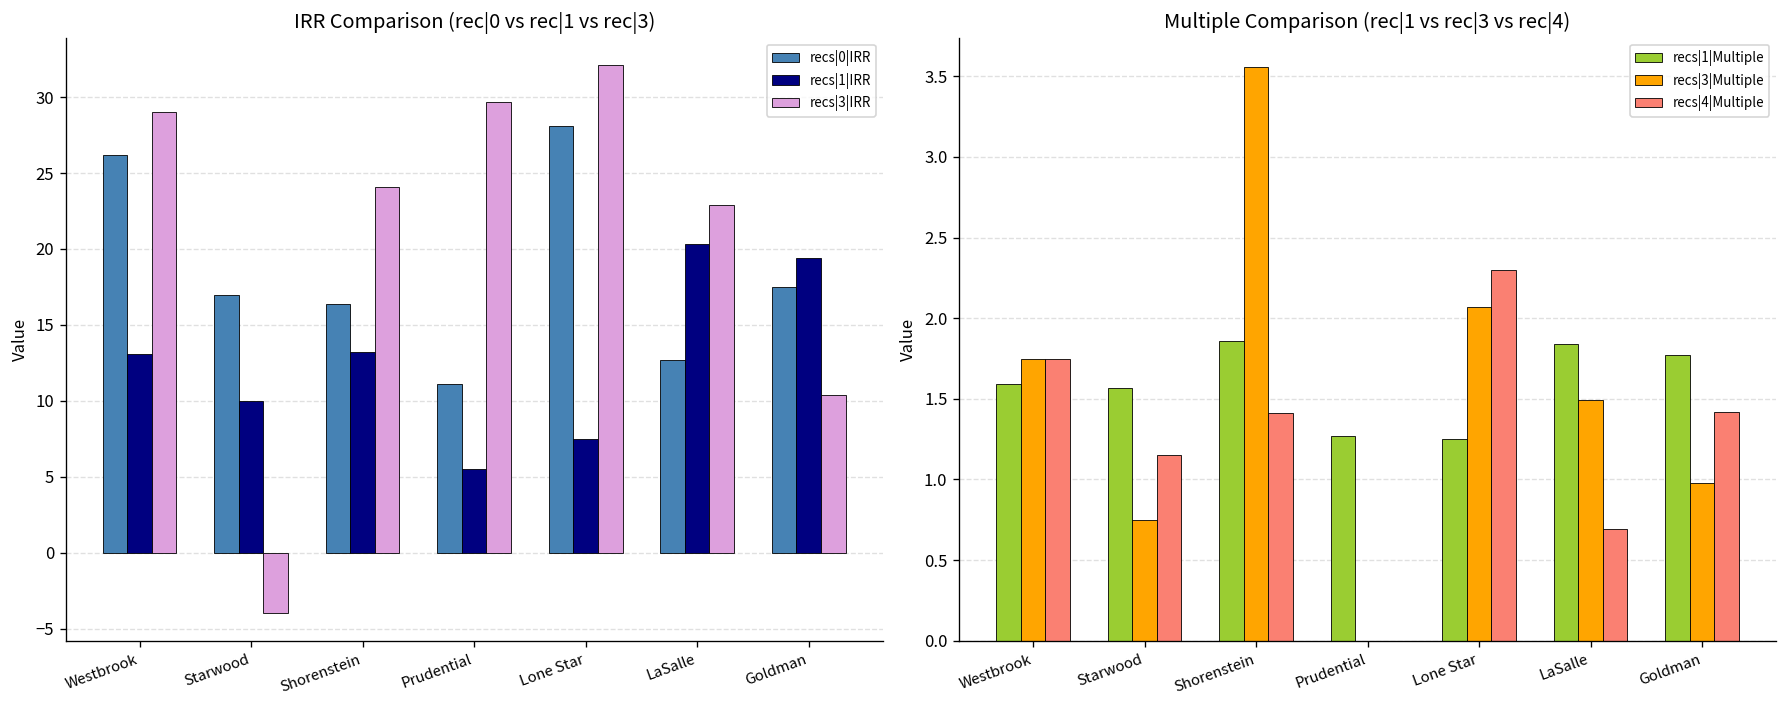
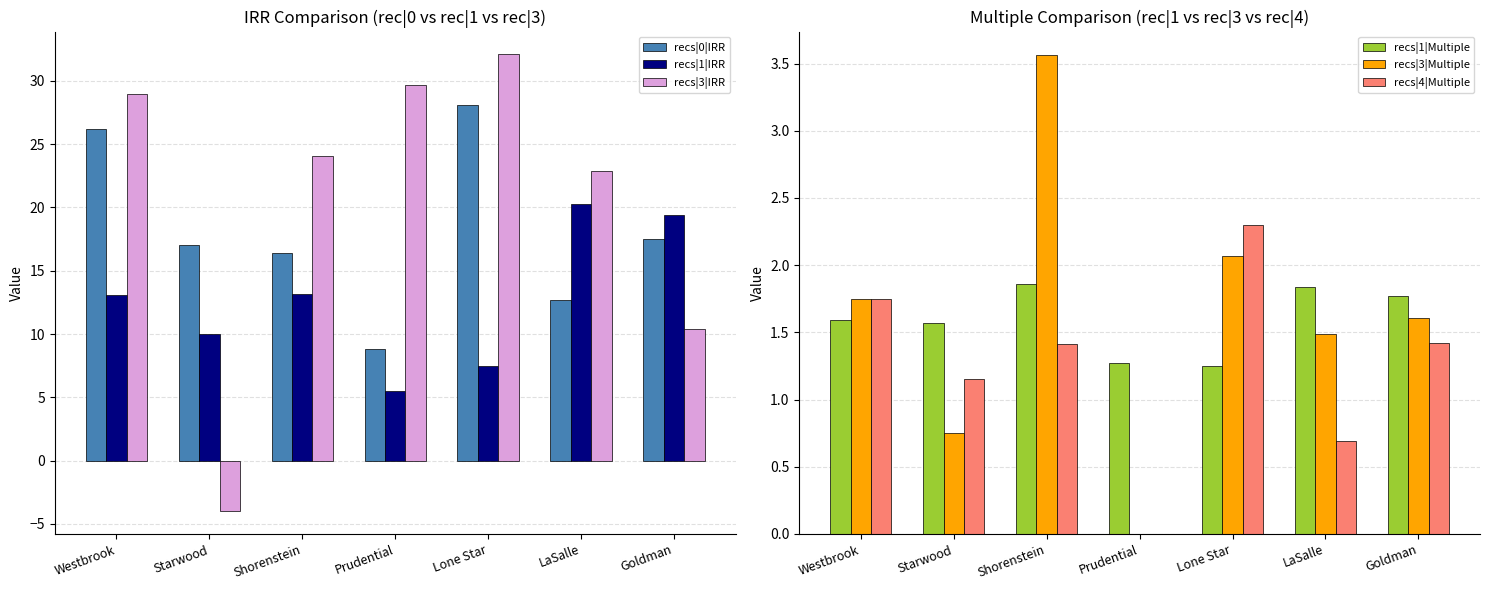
  {
    "IRR Comparison (rec|0 vs rec|1 vs rec|3)": {
      "recs|0|IRR": {
        "Westbrook": 26.2,
        "Starwood": 17.0,
        "Shorenstein": 16.4,
-       "Prudential": 11.1,
+       "Prudential": 8.8,
        "Lone Star": 28.1,
        "LaSalle": 12.7,
        "Goldman": 17.5
      },
      "recs|1|IRR": {
        "Westbrook": 13.1,
        "Starwood": 10.0,
        "Shorenstein": 13.2,
        "Prudential": 5.5,
        "Lone Star": 7.5,
        "LaSalle": 20.3,
        "Goldman": 19.4
      },
      "recs|3|IRR": {
        "Westbrook": 29.0,
        "Starwood": -4.0,
        "Shorenstein": 24.1,
        "Prudential": 29.7,
        "Lone Star": 32.1,
        "LaSalle": 22.9,
        "Goldman": 10.4
      }
    },
    "Multiple Comparison (rec|1 vs rec|3 vs rec|4)": {
      "recs|1|Multiple": {
        "Westbrook": 1.59,
        "Starwood": 1.57,
        "Shorenstein": 1.86,
        "Prudential": 1.27,
        "Lone Star": 1.25,
        "LaSalle": 1.84,
        "Goldman": 1.77
      },
      "recs|3|Multiple": {
        "Westbrook": 1.75,
        "Starwood": 0.75,
        "Shorenstein": 3.56,
        "Prudential": 0.00,
        "Lone Star": 2.07,
        "LaSalle": 1.49,
-       "Goldman": 0.98
+       "Goldman": 1.61
      },
      "recs|4|Multiple": {
        "Westbrook": 1.75,
        "Starwood": 1.15,
        "Shorenstein": 1.41,
        "Prudential": 0.00,
        "Lone Star": 2.30,
        "LaSalle": 0.69,
        "Goldman": 1.42
      }
    }
  }
